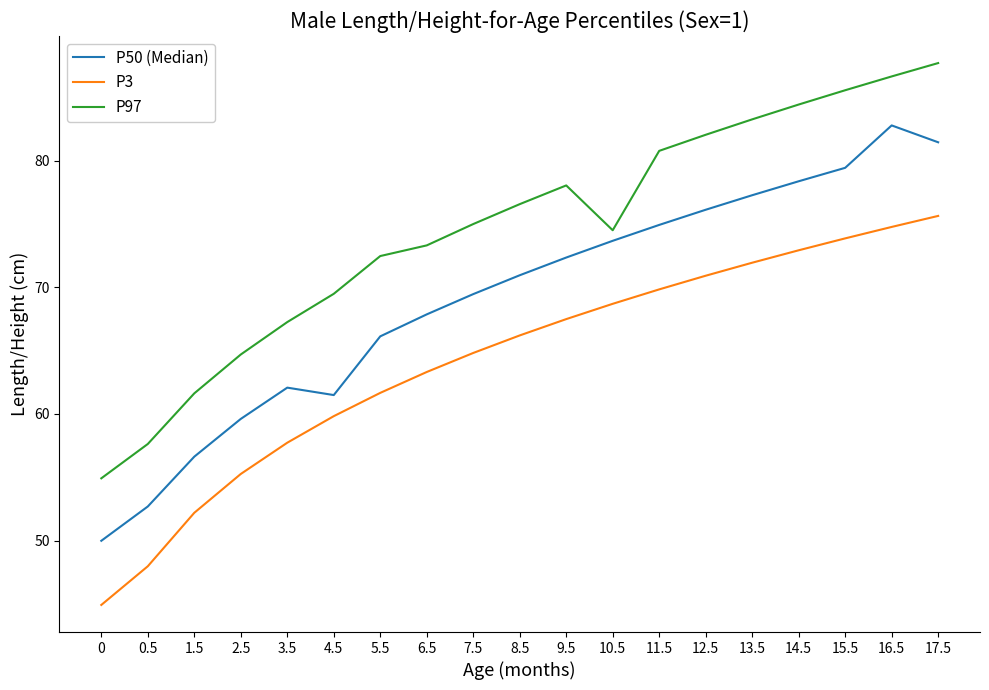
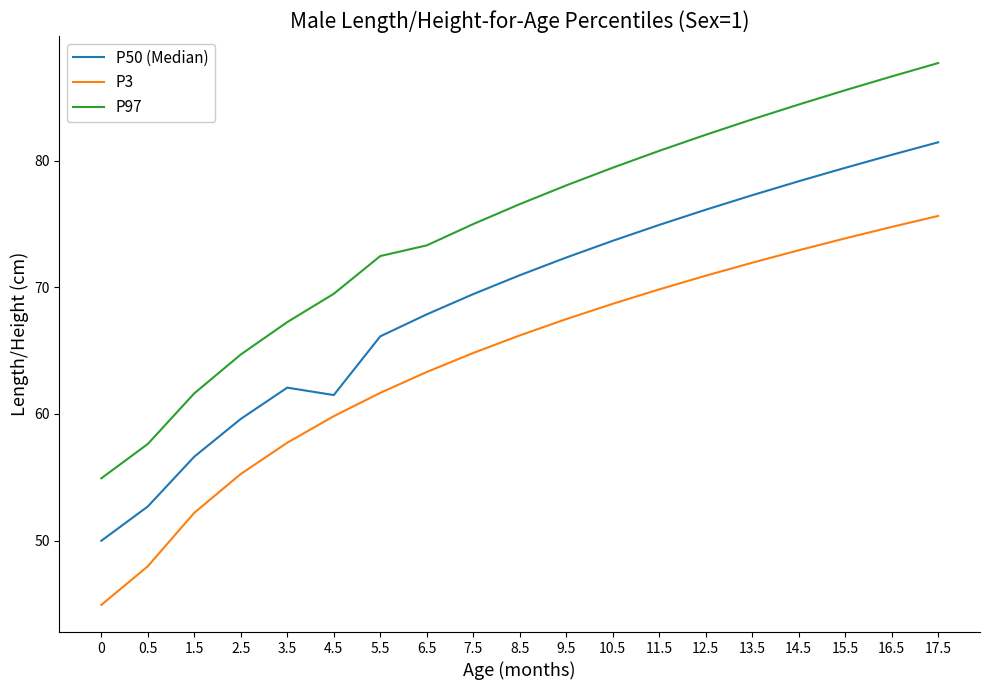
  {
    "P50 (Median)": {
      "0": 50.0,
      "0.5": 52.7,
      "1.5": 56.6,
      "2.5": 59.6,
      "3.5": 62.1,
      "4.5": 61.5,
      "5.5": 66.1,
      "6.5": 67.9,
      "7.5": 69.5,
      "8.5": 70.9,
      "9.5": 72.3,
      "10.5": 73.7,
      "11.5": 74.9,
      "12.5": 76.1,
      "13.5": 77.3,
      "14.5": 78.4,
      "15.5": 79.4,
-     "16.5": 82.8,
+     "16.5": 80.5,
      "17.5": 81.4
    },
    "P3": {
      "0": 44.9,
      "0.5": 48.0,
      "1.5": 52.2,
      "2.5": 55.3,
      "3.5": 57.7,
      "4.5": 59.8,
      "5.5": 61.7,
      "6.5": 63.3,
      "7.5": 64.8,
      "8.5": 66.2,
      "9.5": 67.5,
      "10.5": 68.7,
      "11.5": 69.8,
      "12.5": 70.9,
      "13.5": 71.9,
      "14.5": 72.9,
      "15.5": 73.9,
      "16.5": 74.8,
      "17.5": 75.6
    },
    "P97": {
      "0": 54.9,
      "0.5": 57.6,
      "1.5": 61.6,
      "2.5": 64.7,
      "3.5": 67.3,
      "4.5": 69.5,
      "5.5": 72.5,
      "6.5": 73.3,
      "7.5": 75.0,
      "8.5": 76.6,
      "9.5": 78.0,
-     "10.5": 74.5,
+     "10.5": 79.4,
      "11.5": 80.8,
      "12.5": 82.0,
      "13.5": 83.3,
      "14.5": 84.4,
      "15.5": 85.6,
      "16.5": 86.6,
      "17.5": 87.7
    }
  }
